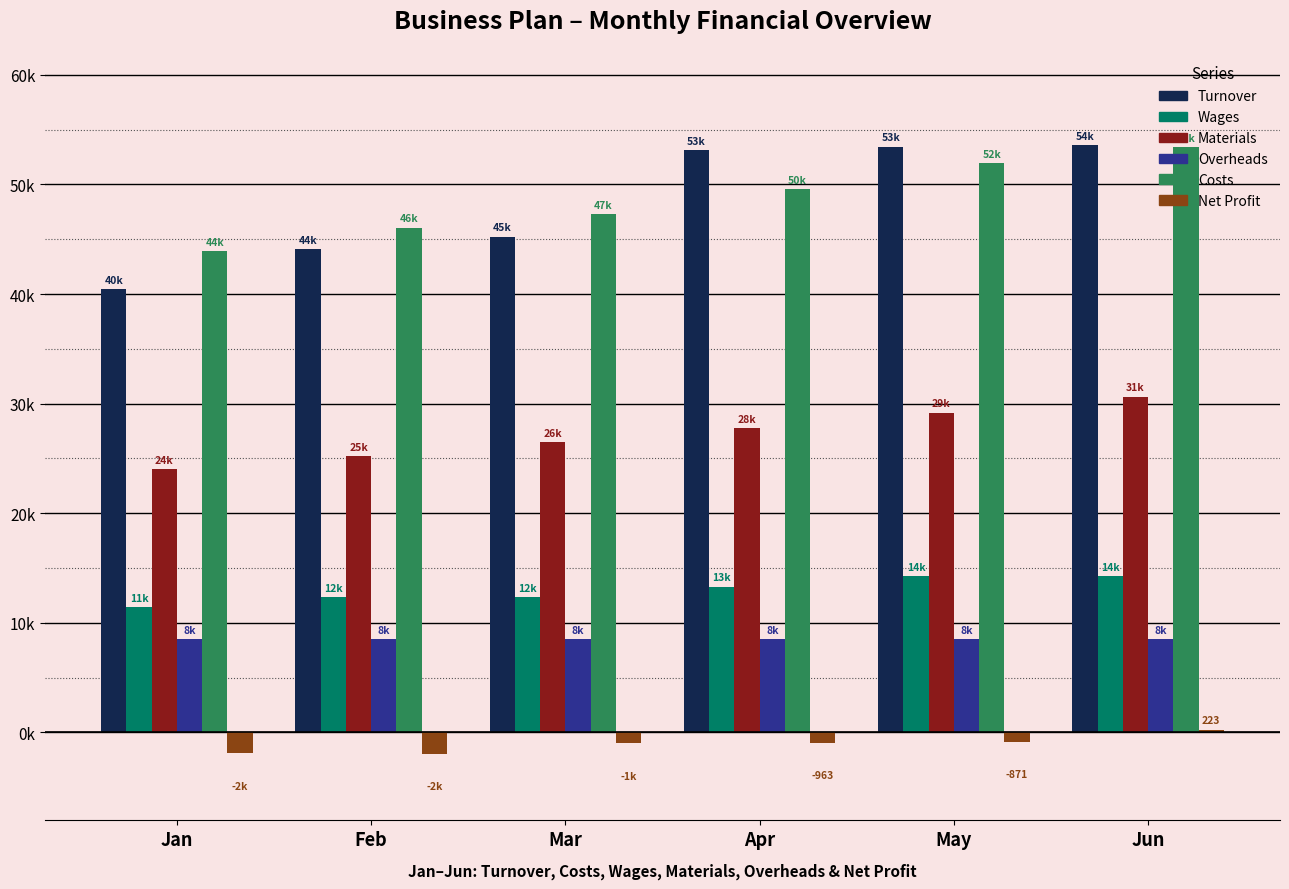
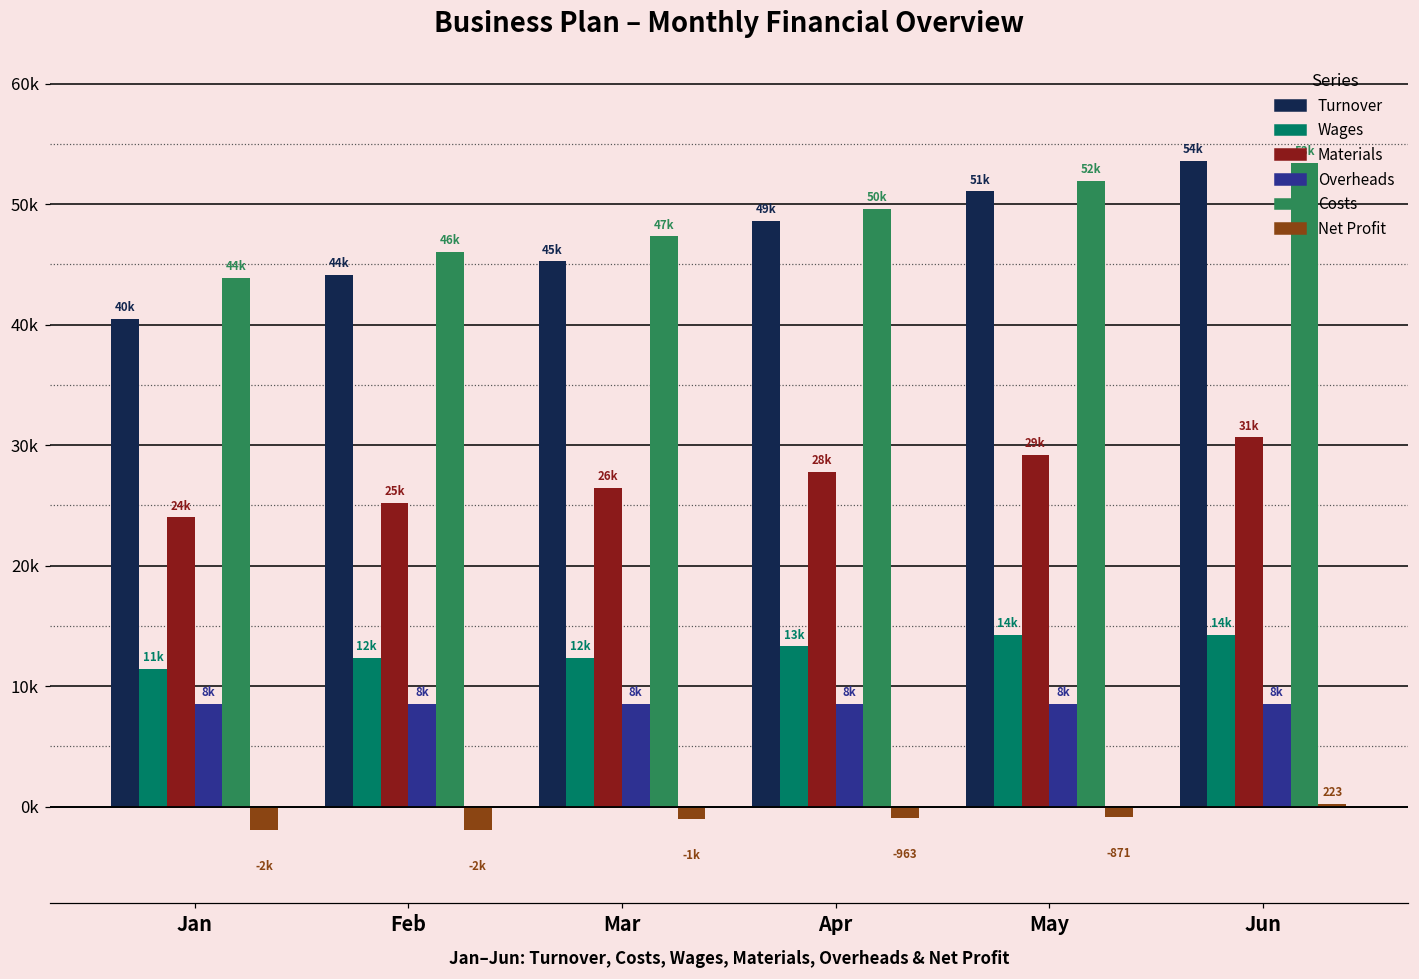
  {
    "Turnover": {
      "Jan": "40k",
      "Feb": "44k",
      "Mar": "45k",
-     "Apr": "53k",
-     "May": "53k",
+     "Apr": "49k",
+     "May": "51k",
      "Jun": "54k"
    },
    "Overheads": {
      "Jan": "8k",
      "Feb": "8k",
      "Mar": "8k",
      "Apr": "8k",
      "May": "8k",
      "Jun": "8k"
    }
  }
